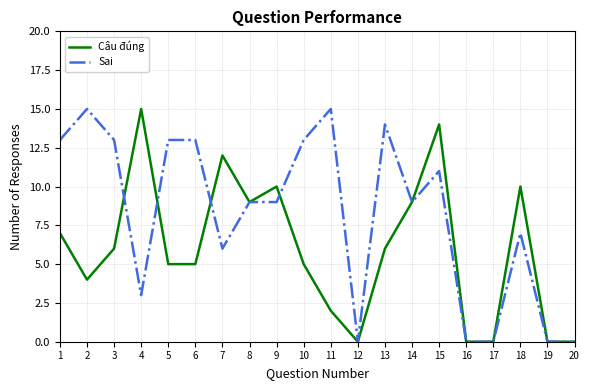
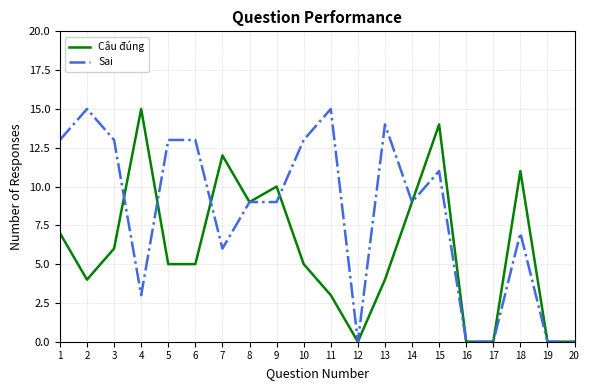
  {
    "Câu đúng": {
      "1": 7,
      "2": 4,
      "3": 6,
      "4": 15,
      "5": 5,
      "6": 5,
      "7": 12,
      "9": 10,
      "10": 5,
-     "11": 2,
-     "13": 6,
+     "11": 3,
+     "13": 4,
      "15": 14,
-     "18": 10
+     "18": 11
    },
    "Sai": {
      "1": 13,
      "2": 15,
      "3": 13,
      "4": 3,
      "5": 13,
      "6": 13,
      "7": 6,
      "9": 9,
      "10": 13,
      "11": 15,
      "13": 14,
      "15": 11,
      "18": 7
    }
  }
